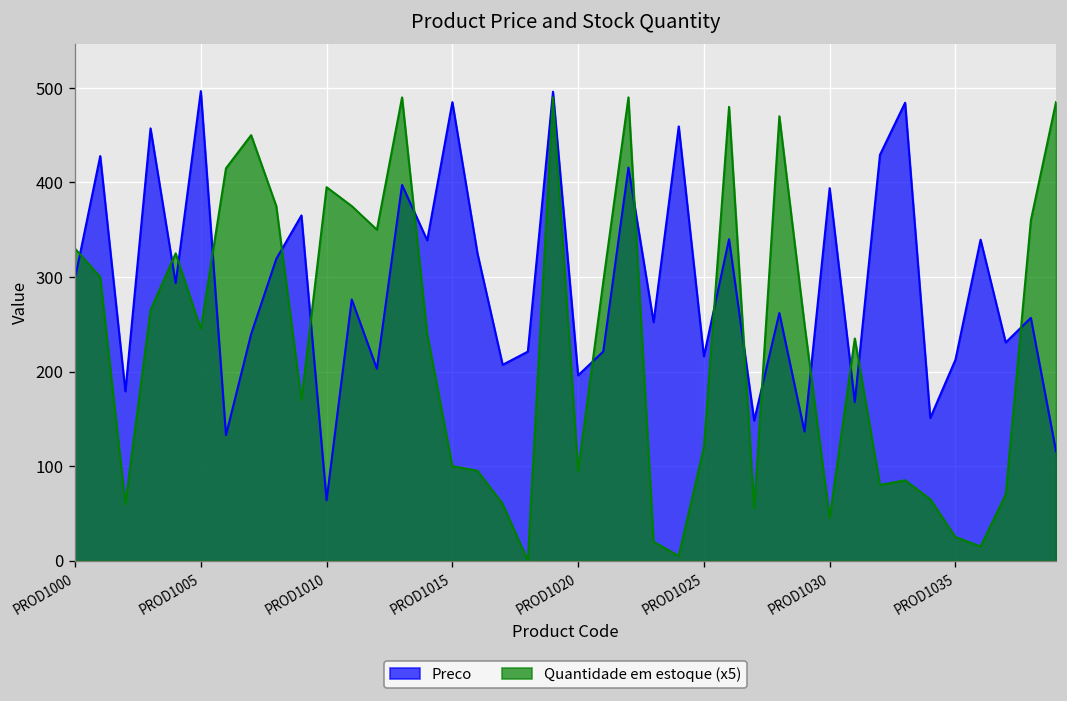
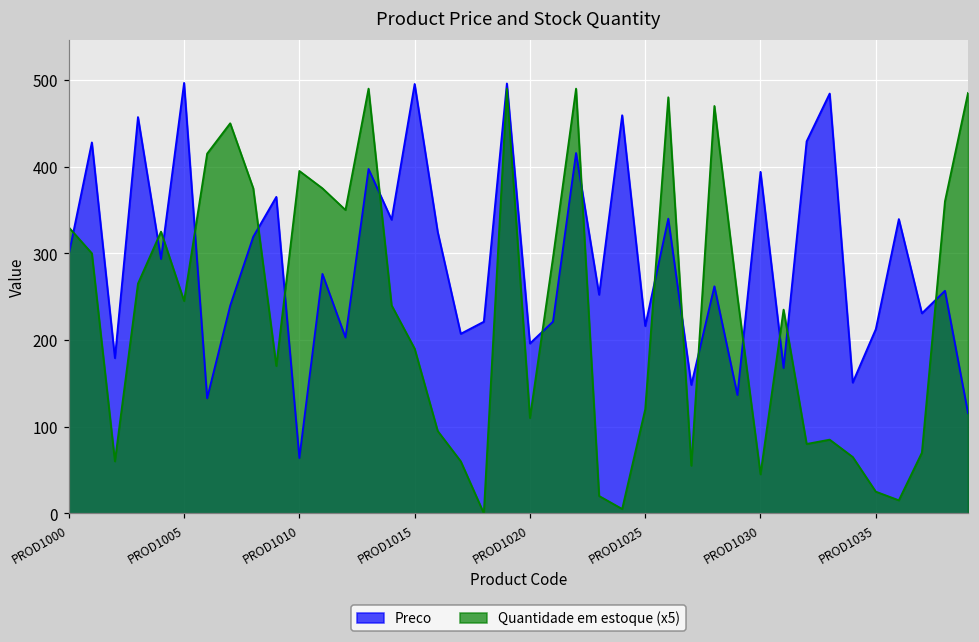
  {
    "Preco": {
      "PROD1000": 300,
      "PROD1005": 500,
      "PROD1010": 60,
-     "PROD1015": 480,
+     "PROD1015": 500,
      "PROD1020": 200,
      "PROD1025": 220,
      "PROD1030": 390,
      "PROD1035": 210
    },
    "Quantidade em estoque (x5)": {
      "PROD1000": 330,
      "PROD1005": 250,
      "PROD1010": 400,
-     "PROD1015": 100,
-     "PROD1020": 100,
+     "PROD1015": 190,
+     "PROD1020": 110,
      "PROD1025": 120,
      "PROD1030": 50,
      "PROD1035": 30
    }
  }
